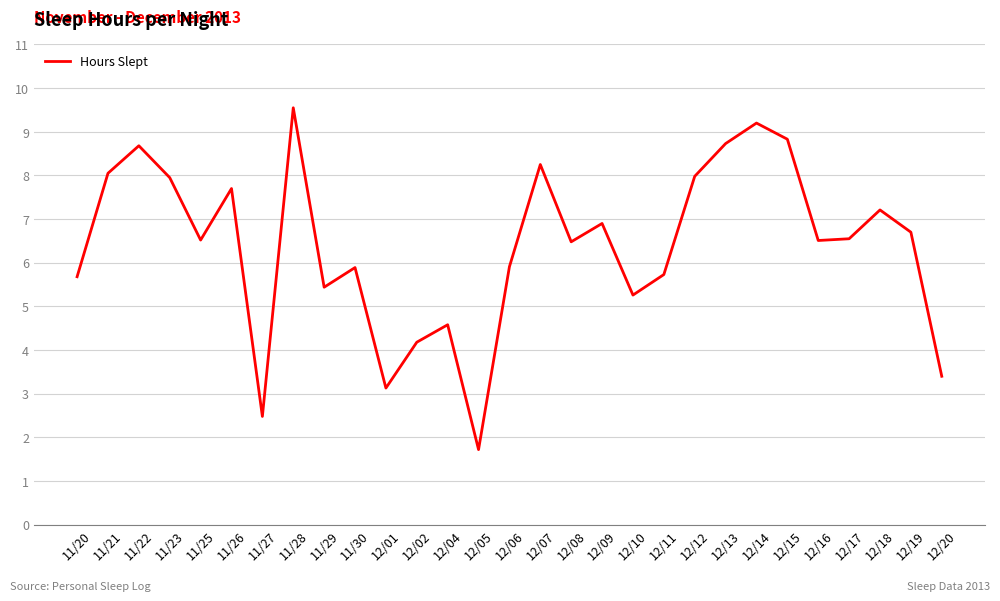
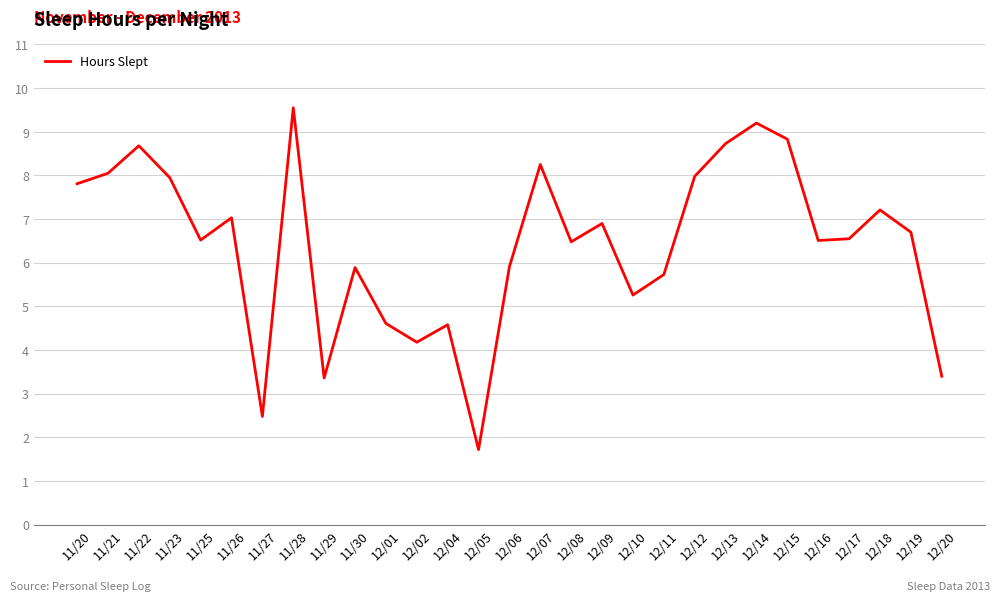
  {
-   "11/20": 5.7,
+   "11/20": 7.8,
    "11/21": 8.1,
    "11/22": 8.7,
    "11/23": 8.0,
    "11/25": 6.5,
-   "11/26": 7.7,
+   "11/26": 7.0,
    "11/27": 2.5,
    "11/28": 9.6,
-   "11/29": 5.4,
+   "11/29": 3.4,
    "11/30": 5.9,
-   "12/01": 3.1,
+   "12/01": 4.6,
    "12/02": 4.2,
    "12/04": 4.6,
    "12/05": 1.7,
    "12/06": 5.9,
    "12/07": 8.3,
    "12/08": 6.5,
    "12/09": 6.9,
    "12/10": 5.3,
    "12/11": 5.7,
    "12/12": 8.0,
    "12/13": 8.7,
    "12/14": 9.2,
    "12/15": 8.8,
    "12/16": 6.5,
    "12/17": 6.6,
    "12/18": 7.2,
    "12/19": 6.7,
    "12/20": 3.4
  }
